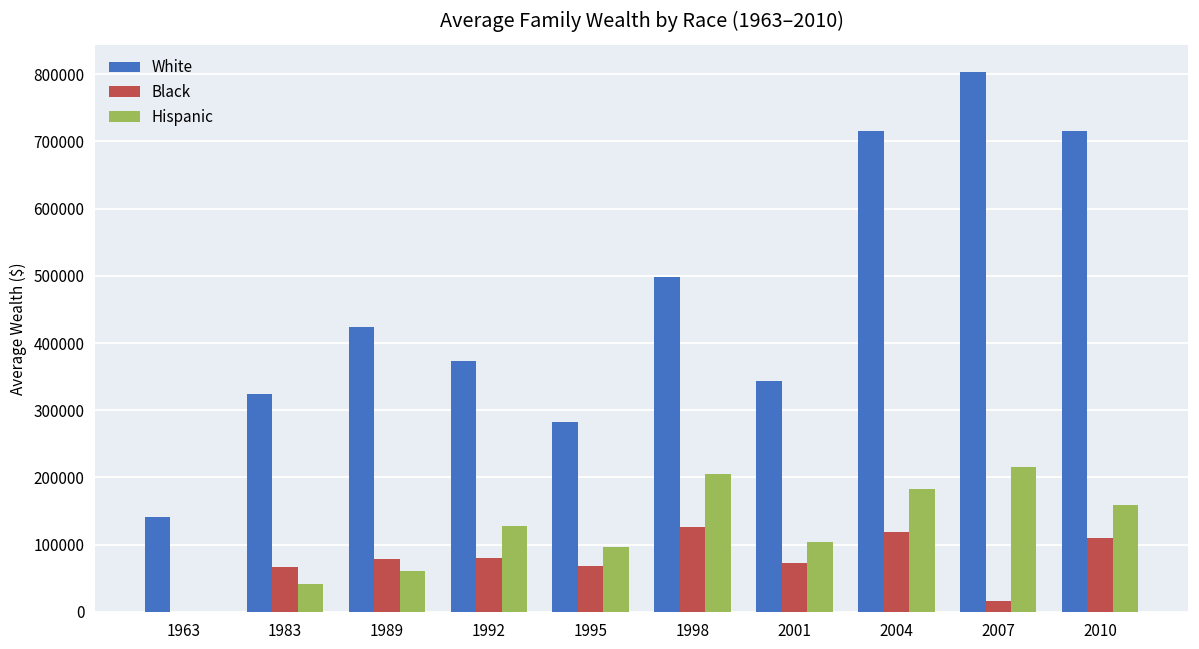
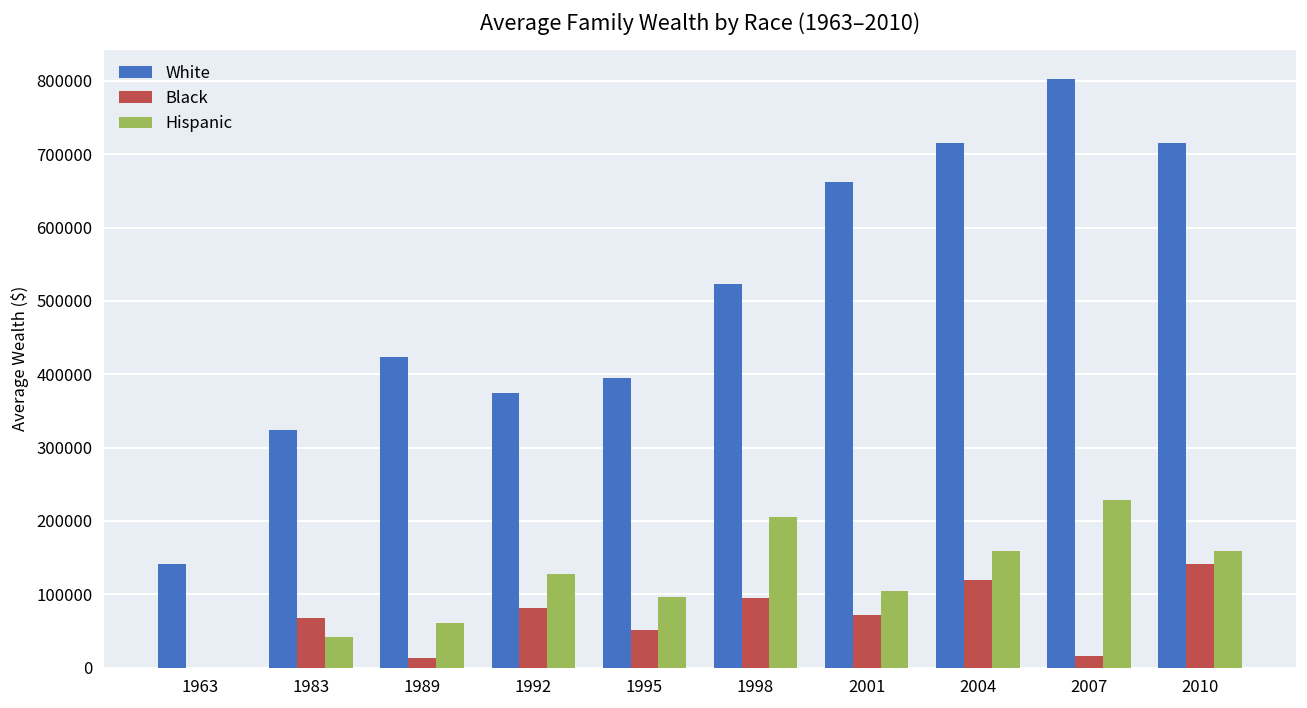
  {
    "White": {
      "1963": 140000,
      "1983": 320000,
      "1989": 420000,
      "1992": 370000,
-     "1995": 280000,
-     "1998": 500000,
-     "2001": 340000,
+     "1995": 390000,
+     "1998": 520000,
+     "2001": 660000,
      "2004": 720000,
      "2007": 800000,
      "2010": 720000
    },
    "Black": {
      "1963": 0,
      "1983": 70000,
-     "1989": 80000,
+     "1989": 10000,
      "1992": 80000,
-     "1995": 70000,
-     "1998": 130000,
+     "1995": 50000,
+     "1998": 90000,
      "2001": 70000,
      "2004": 120000,
      "2007": 20000,
-     "2010": 110000
+     "2010": 140000
    },
    "Hispanic": {
      "1963": 0,
      "1983": 40000,
      "1989": 60000,
      "1992": 130000,
      "1995": 100000,
      "1998": 210000,
      "2001": 100000,
-     "2004": 180000,
-     "2007": 220000,
+     "2004": 160000,
+     "2007": 230000,
      "2010": 160000
    }
  }
